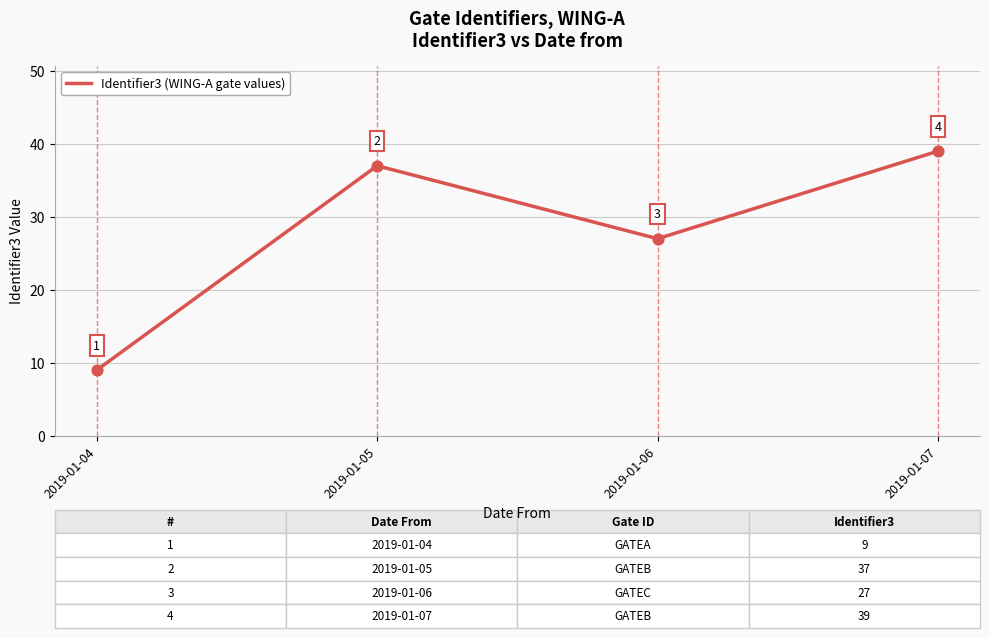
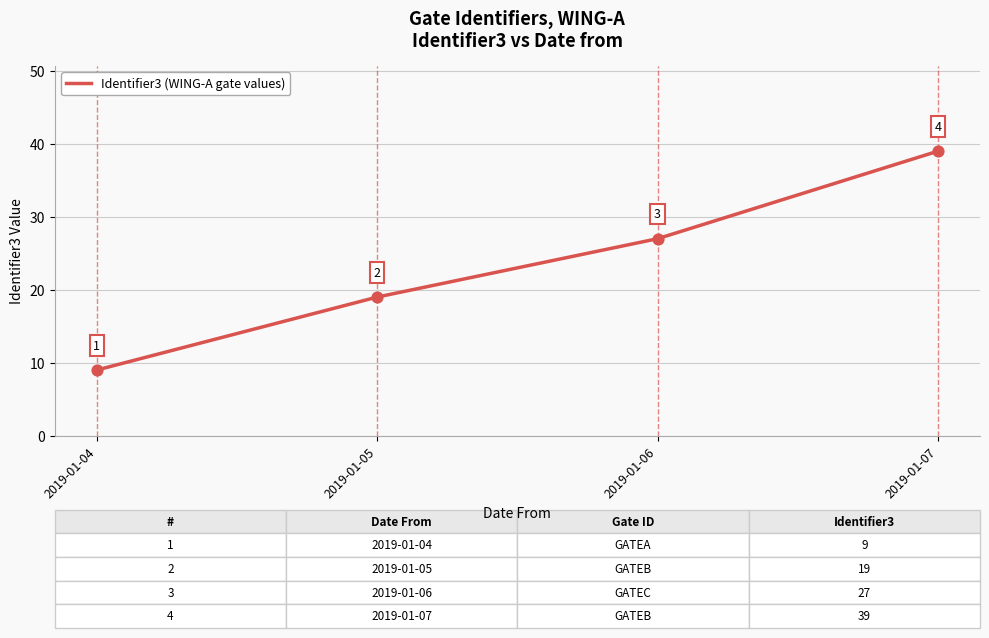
  {
-   "2019-01-05": 37
+   "2019-01-05": 19
  }
